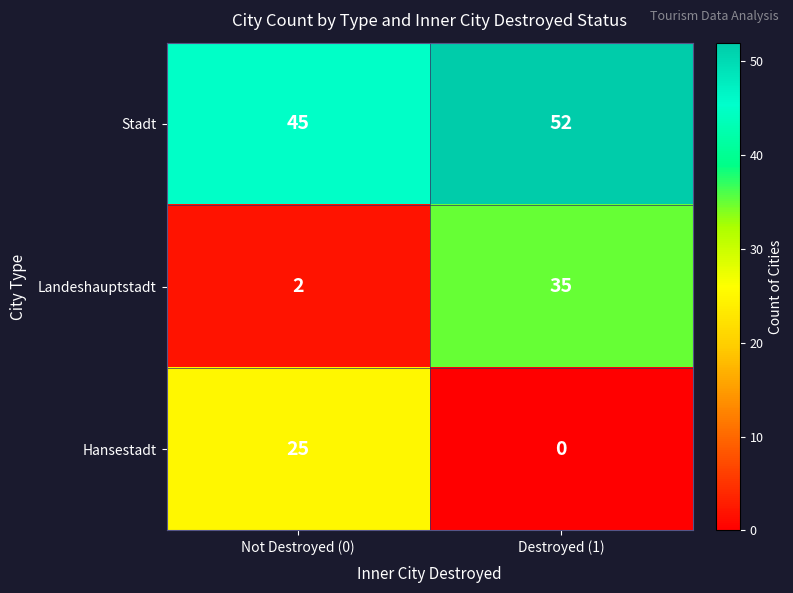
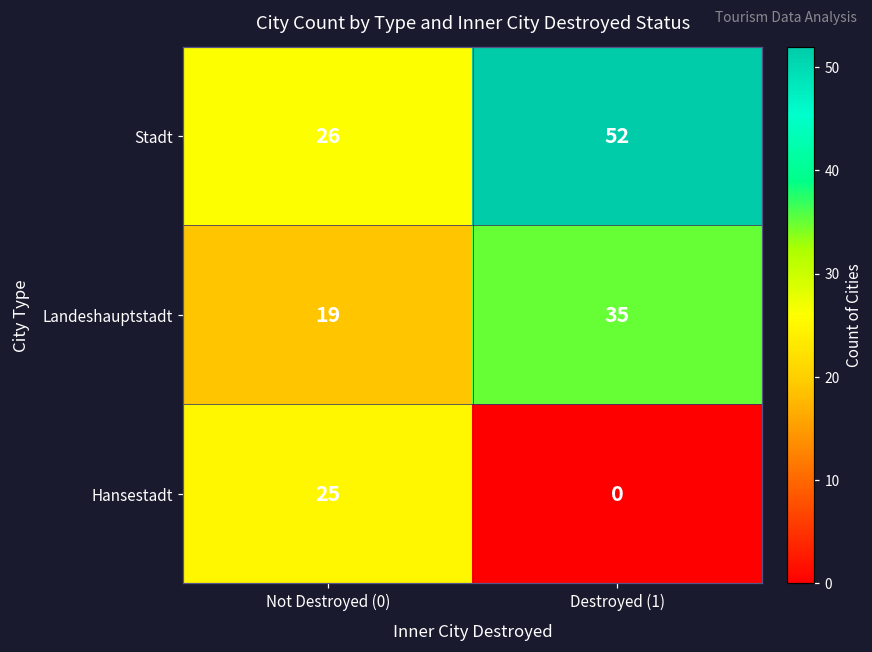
  {
    "Stadt": {
-     "Not Destroyed (0)": 45,
+     "Not Destroyed (0)": 26,
      "Destroyed (1)": 52
    },
    "Landeshauptstadt": {
-     "Not Destroyed (0)": 2,
+     "Not Destroyed (0)": 19,
      "Destroyed (1)": 35
    },
    "Hansestadt": {
      "Not Destroyed (0)": 25,
      "Destroyed (1)": 0
    }
  }
